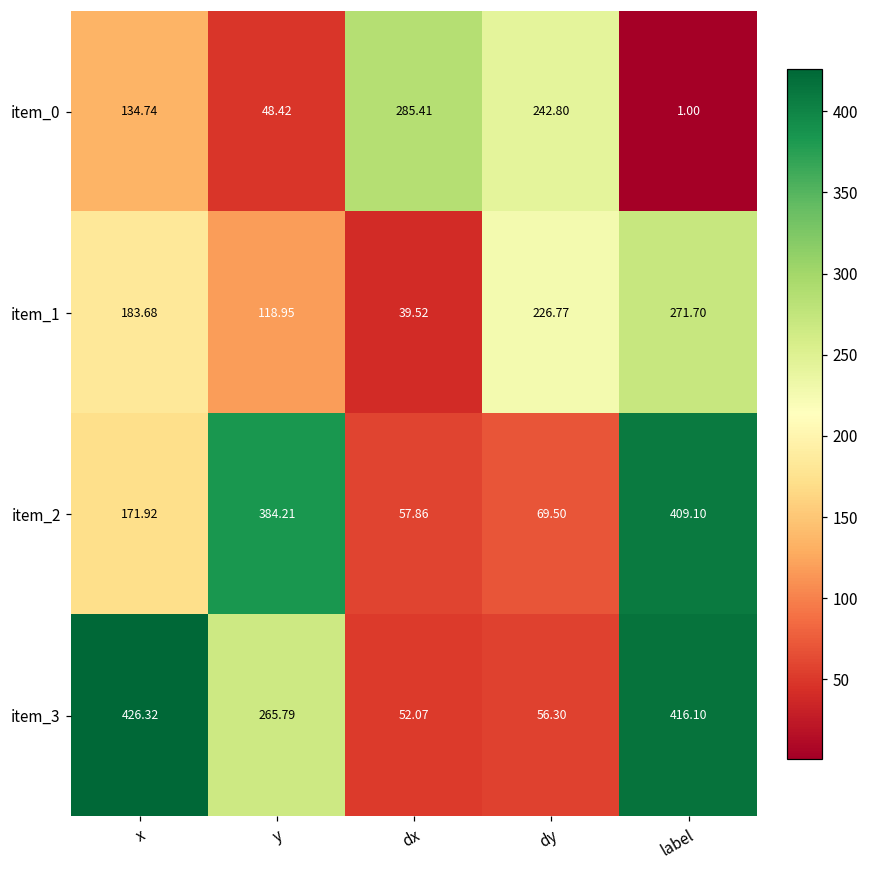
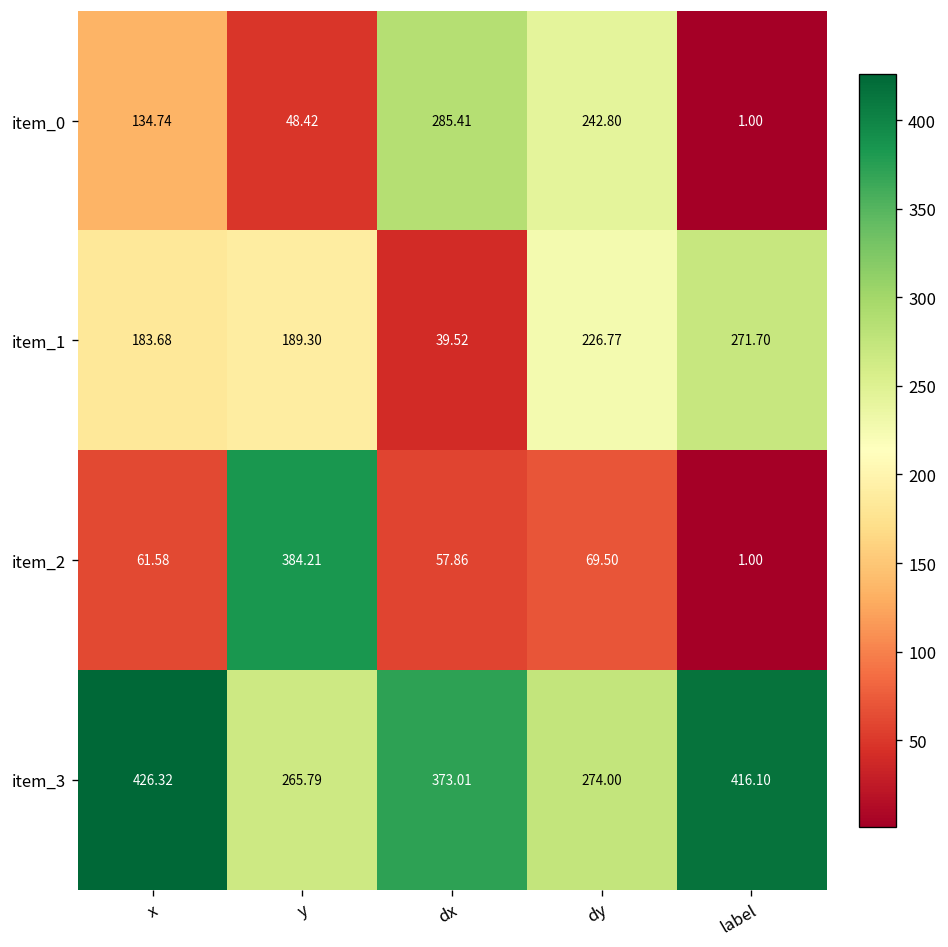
  {
    "item_0": {
      "x": 134.74,
      "y": 48.42,
      "dx": 285.41,
      "dy": 242.80,
      "label": 1.00
    },
    "item_1": {
      "x": 183.68,
-     "y": 118.95,
+     "y": 189.30,
      "dx": 39.52,
      "dy": 226.77,
      "label": 271.70
    },
    "item_2": {
-     "x": 171.92,
+     "x": 61.58,
      "y": 384.21,
      "dx": 57.86,
      "dy": 69.50,
-     "label": 409.10
+     "label": 1.00
    },
    "item_3": {
      "x": 426.32,
      "y": 265.79,
-     "dx": 52.07,
-     "dy": 56.30,
+     "dx": 373.01,
+     "dy": 274.00,
      "label": 416.10
    }
  }
